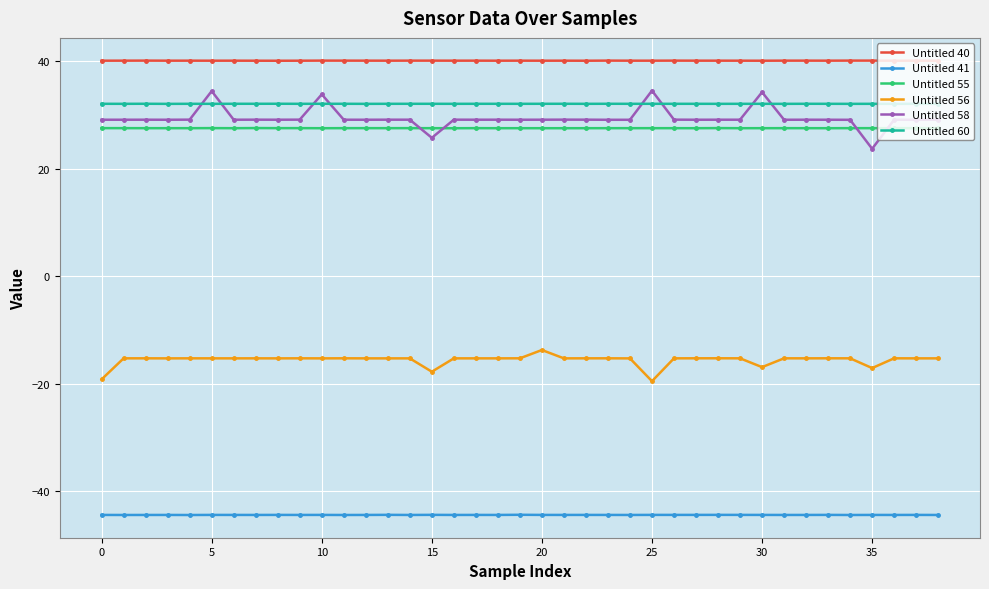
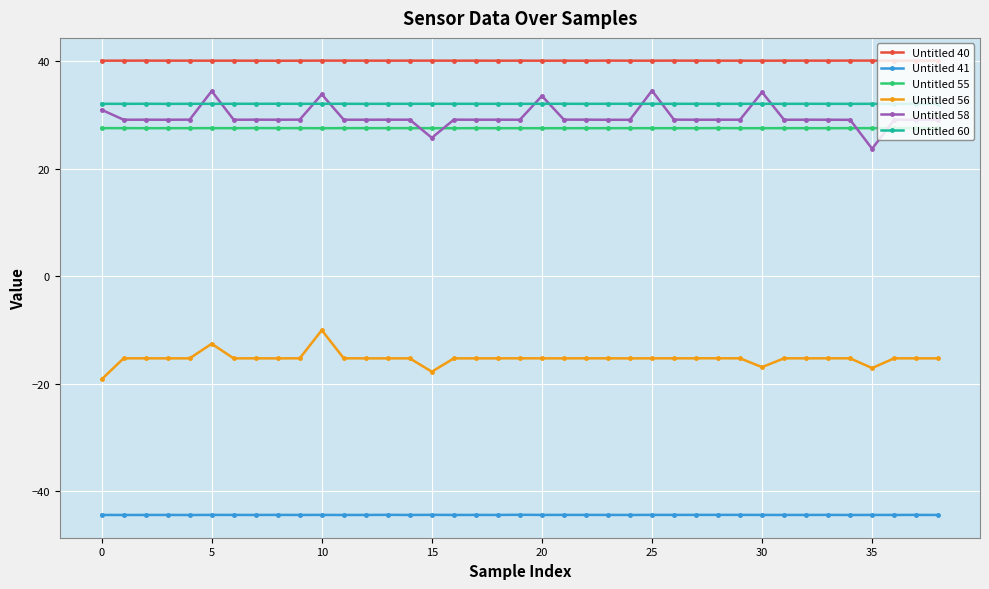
  {
    "Untitled 40": {
      "0": 40,
      "5": 40,
      "10": 40,
      "15": 40,
      "20": 40,
      "25": 40,
      "30": 40,
      "35": 40
    },
    "Untitled 41": {
      "0": -44,
      "5": -44,
      "10": -44,
      "15": -44,
      "20": -44,
      "25": -44,
      "30": -44,
      "35": -44
    },
    "Untitled 56": {
      "0": -19,
-     "5": -15,
-     "10": -15,
+     "5": -13,
+     "10": -10,
      "15": -18,
-     "20": -14,
-     "25": -20,
+     "20": -15,
+     "25": -15,
      "30": -17,
      "35": -17
    },
    "Untitled 58": {
-     "0": 29,
+     "0": 31,
      "5": 34,
      "10": 34,
      "15": 26,
-     "20": 29,
+     "20": 34,
      "25": 35,
      "30": 34,
      "35": 24
    }
  }
